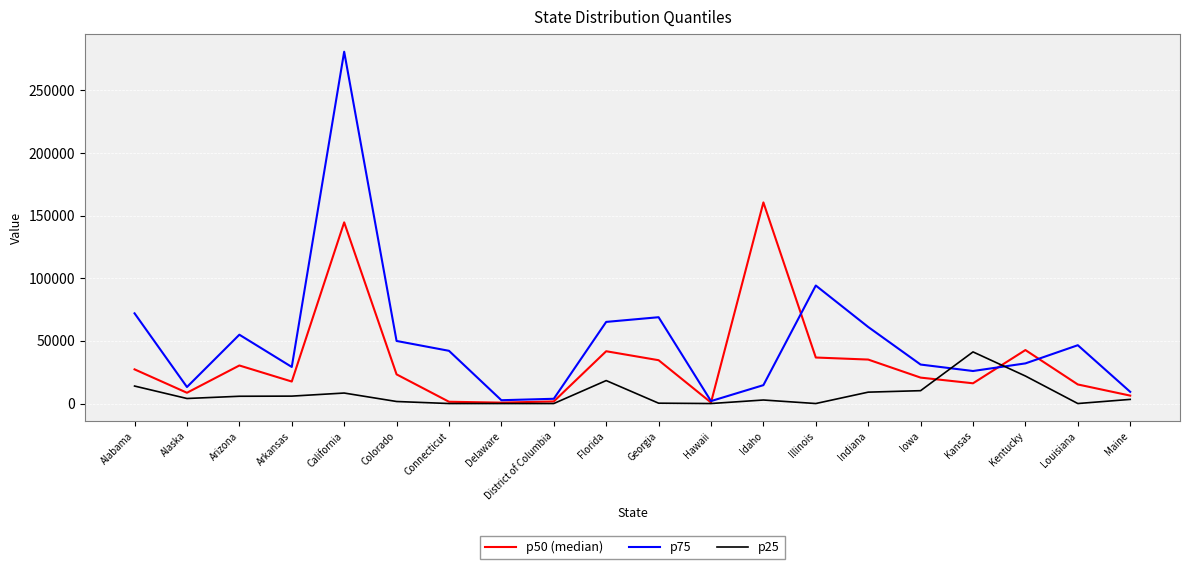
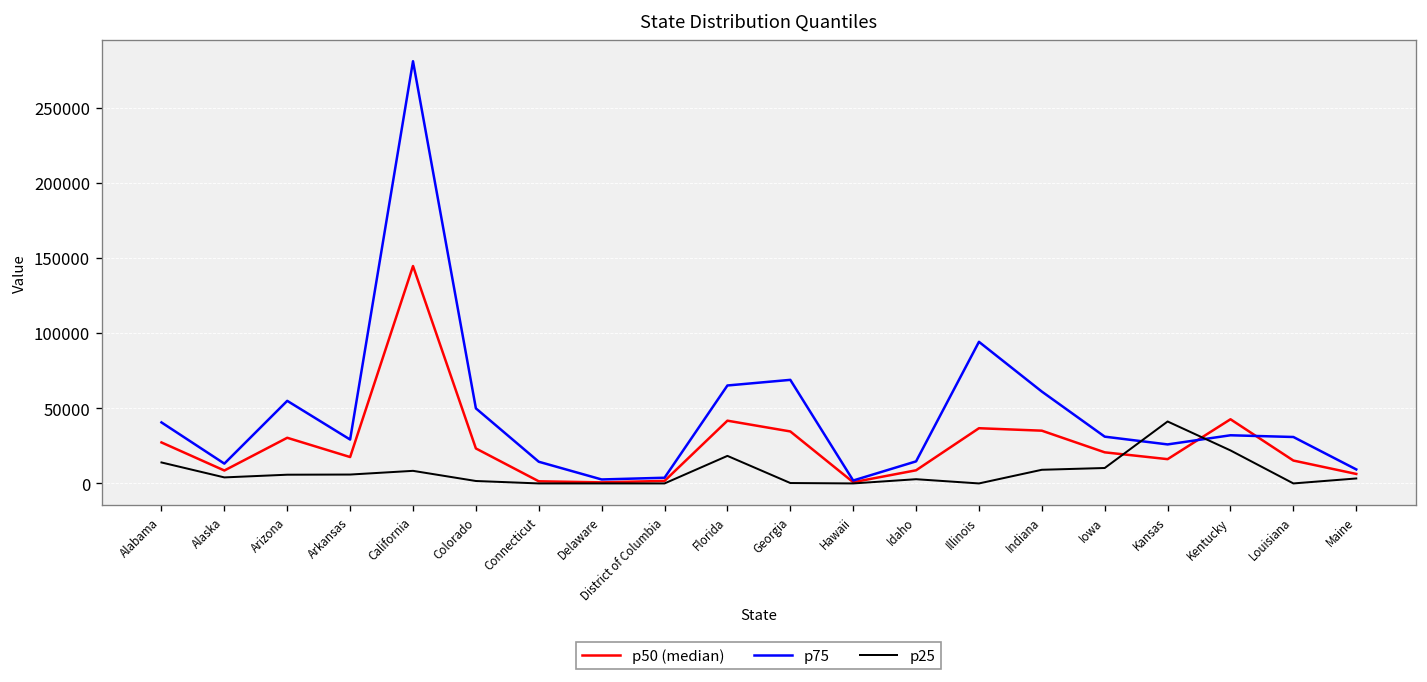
  {
    "p50 (median)": {
      "Alabama": 27000,
      "Alaska": 9000,
      "Arizona": 30000,
      "Arkansas": 18000,
      "California": 145000,
      "Colorado": 23000,
      "Florida": 42000,
      "Georgia": 35000,
-     "Idaho": 161000,
+     "Idaho": 9000,
      "Illinois": 37000,
      "Indiana": 35000,
      "Iowa": 21000,
      "Kansas": 16000,
      "Kentucky": 43000,
      "Louisiana": 15000,
      "Maine": 6000
    },
    "p75": {
-     "Alabama": 72000,
+     "Alabama": 41000,
      "Alaska": 13000,
      "Arizona": 55000,
      "Arkansas": 29000,
      "California": 281000,
      "Colorado": 50000,
-     "Connecticut": 42000,
+     "Connecticut": 14000,
      "District of Columbia": 4000,
      "Florida": 65000,
      "Georgia": 69000,
      "Idaho": 15000,
      "Illinois": 94000,
      "Indiana": 61000,
      "Iowa": 31000,
      "Kansas": 26000,
      "Kentucky": 32000,
-     "Louisiana": 47000,
+     "Louisiana": 31000,
      "Maine": 9000
    },
    "p25": {
      "Alabama": 14000,
      "Alaska": 4000,
      "Arizona": 6000,
      "Arkansas": 6000,
      "California": 8000,
      "Colorado": 2000,
      "Florida": 18000,
      "Georgia": 0,
      "Idaho": 3000,
      "Illinois": 0,
      "Indiana": 9000,
      "Iowa": 10000,
      "Kansas": 41000,
      "Kentucky": 22000,
      "Louisiana": 0,
      "Maine": 3000
    }
  }
